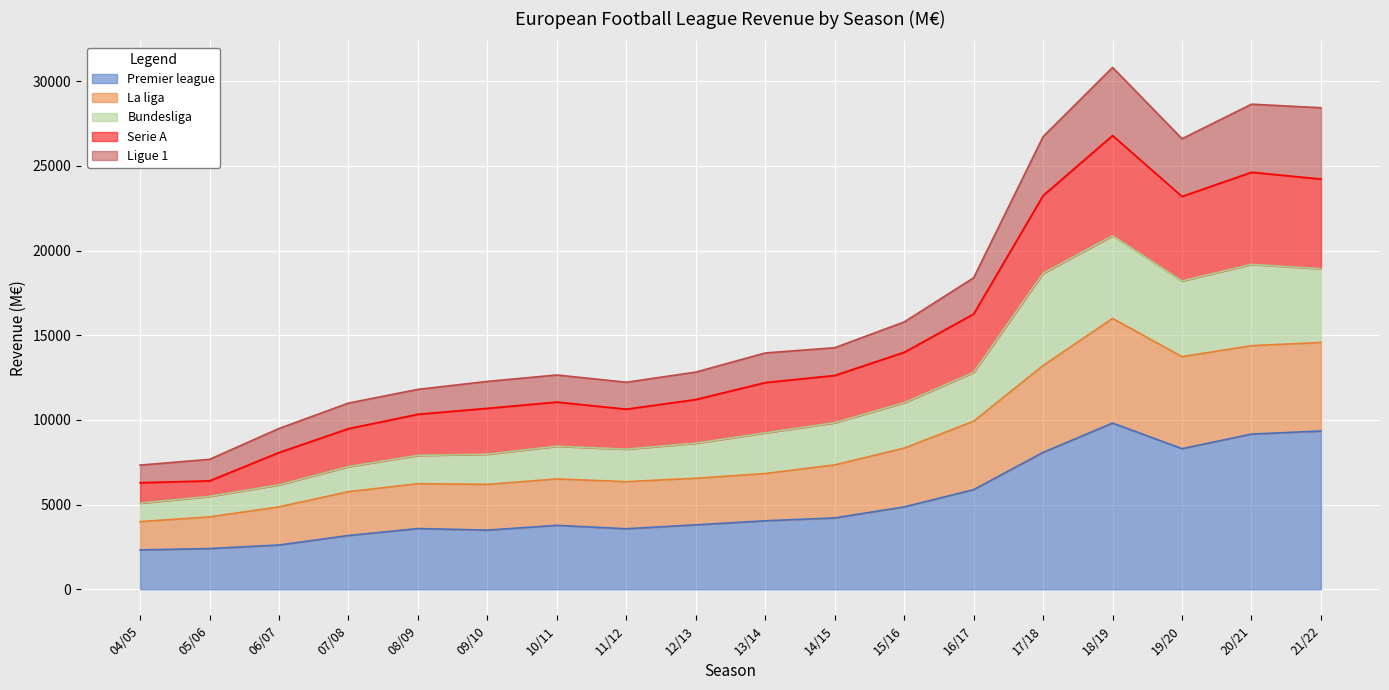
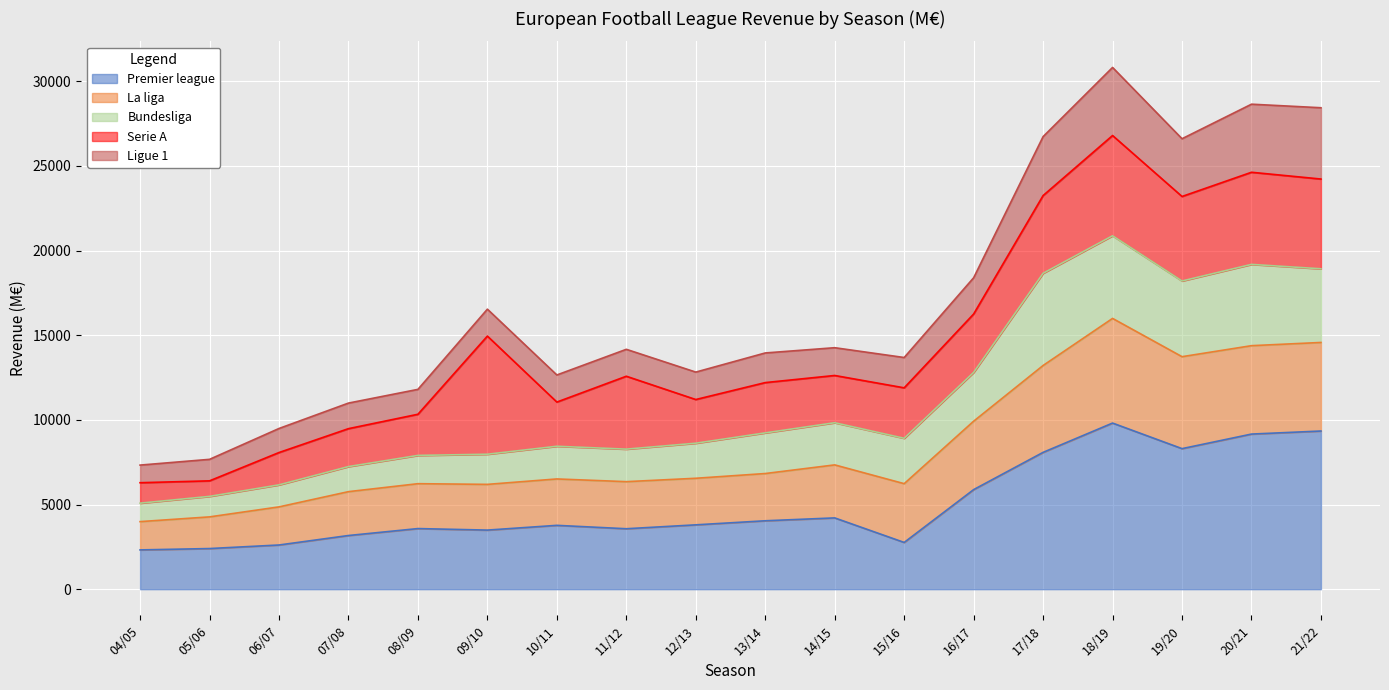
  {
    "Premier league": {
      "04/05": 2300,
      "05/06": 2400,
      "06/07": 2600,
      "07/08": 3200,
      "08/09": 3600,
      "09/10": 3500,
      "10/11": 3800,
      "11/12": 3600,
      "12/13": 3800,
      "13/14": 4000,
      "14/15": 4200,
-     "15/16": 4900,
+     "15/16": 2800,
      "16/17": 5900,
      "17/18": 8100,
      "18/19": 9800,
      "19/20": 8300,
      "20/21": 9200,
      "21/22": 9300
    },
    "Bundesliga": {
      "04/05": 1100,
      "05/06": 1200,
      "06/07": 1300,
      "07/08": 1500,
      "08/09": 1700,
      "09/10": 1800,
      "10/11": 1900,
      "11/12": 1900,
      "12/13": 2100,
      "13/14": 2400,
      "14/15": 2500,
      "15/16": 2700,
      "16/17": 2900,
      "17/18": 5400,
      "18/19": 4900,
      "19/20": 4500,
      "20/21": 4800,
      "21/22": 4400
    },
    "Serie A": {
      "04/05": 1200,
      "05/06": 900,
      "06/07": 1900,
      "07/08": 2200,
      "08/09": 2400,
-     "09/10": 2700,
+     "09/10": 7000,
      "10/11": 2600,
-     "11/12": 2400,
+     "11/12": 4300,
      "12/13": 2600,
      "13/14": 3000,
      "14/15": 2800,
      "15/16": 3000,
      "16/17": 3500,
      "17/18": 4600,
      "18/19": 5900,
      "19/20": 5000,
      "20/21": 5400,
      "21/22": 5300
    }
  }
